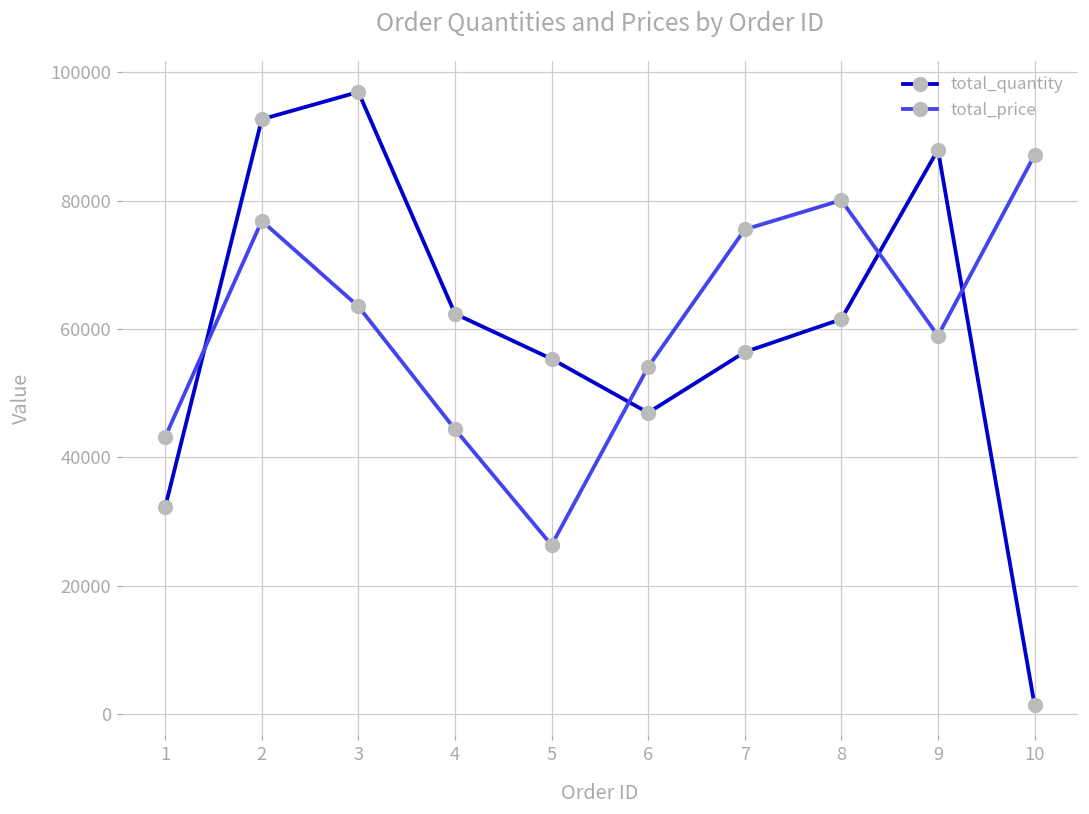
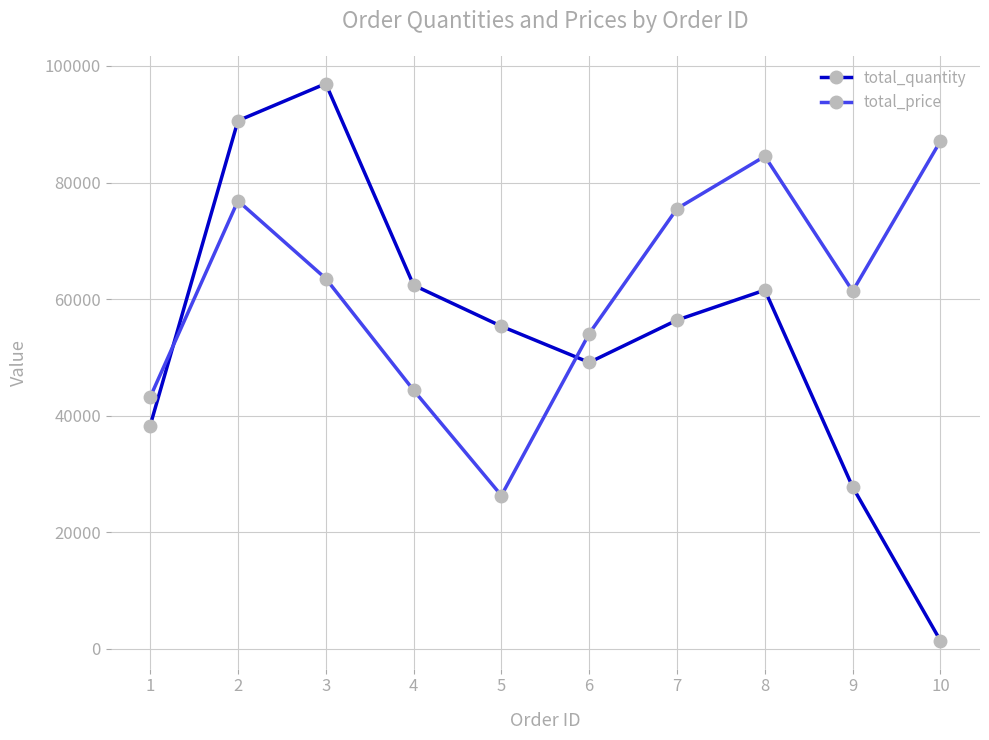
  {
    "total_quantity": {
-     "1": 32000,
-     "2": 93000,
+     "1": 38000,
+     "2": 91000,
      "3": 97000,
      "4": 62000,
      "5": 55000,
-     "6": 47000,
+     "6": 49000,
      "7": 56000,
      "8": 62000,
-     "9": 88000,
+     "9": 28000,
      "10": 1000
    },
    "total_price": {
      "1": 43000,
      "2": 77000,
      "3": 64000,
      "4": 44000,
      "5": 26000,
      "6": 54000,
      "7": 76000,
-     "8": 80000,
-     "9": 59000,
+     "8": 84000,
+     "9": 61000,
      "10": 87000
    }
  }
